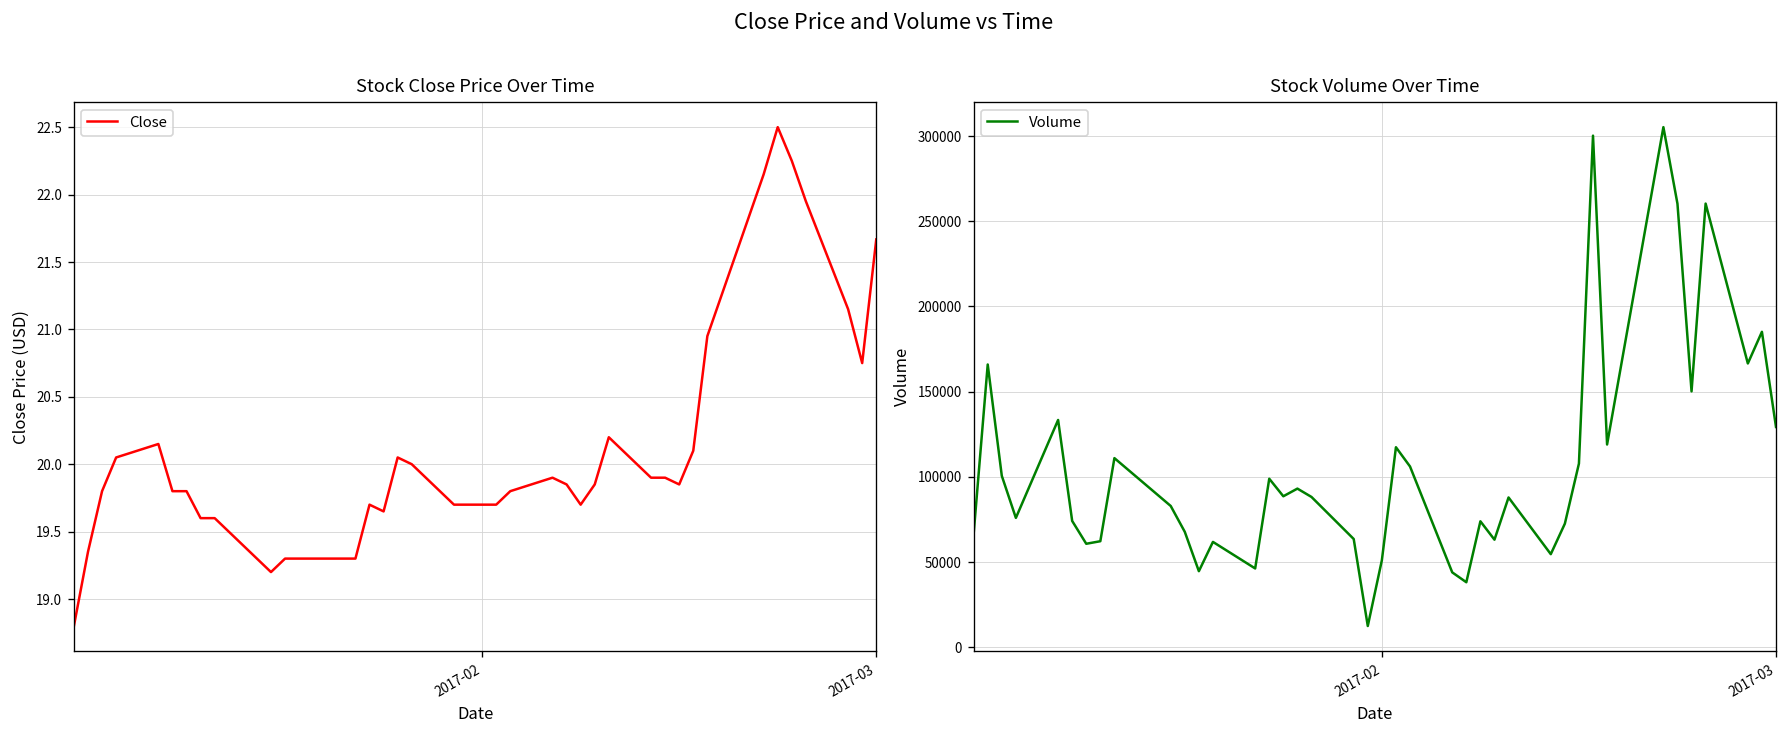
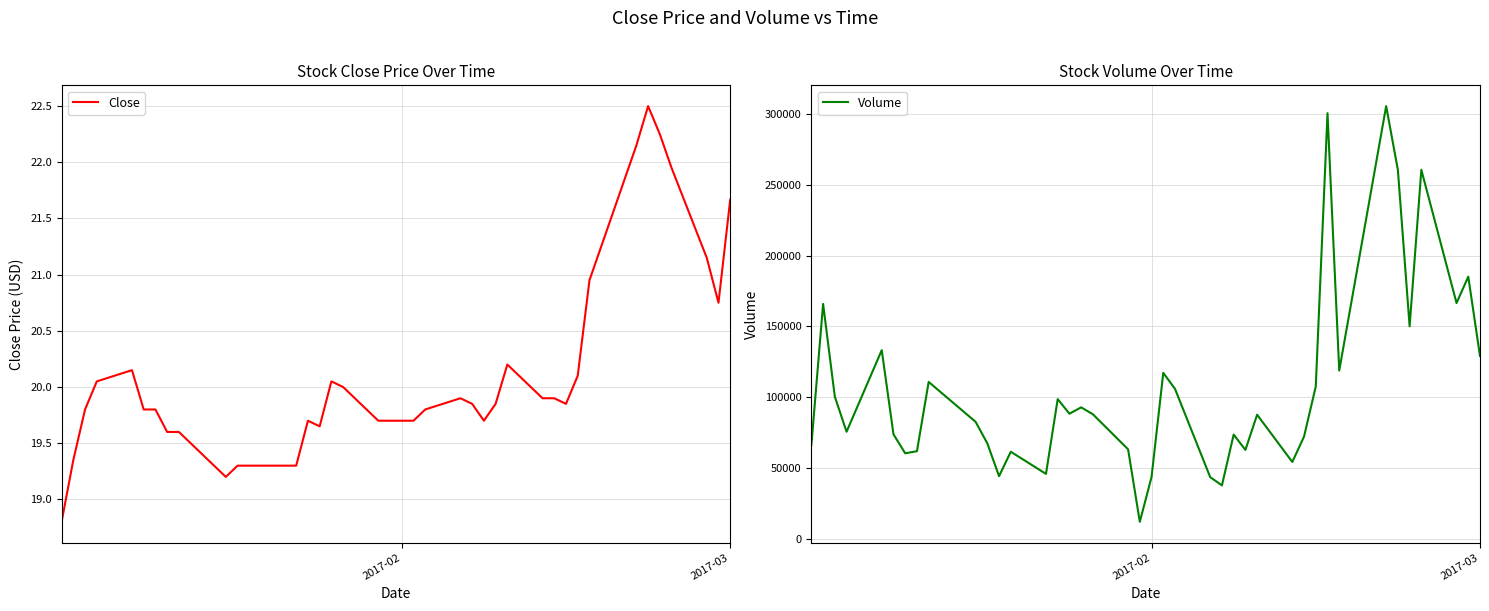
  {
    "Stock Close Price Over Time": {
      "2017-02": 19.70,
      "2017-03": 21.67
    },
    "Stock Volume Over Time": {
-     "2017-02": 51000,
+     "2017-02": 44000,
      "2017-03": 129000
    }
  }
